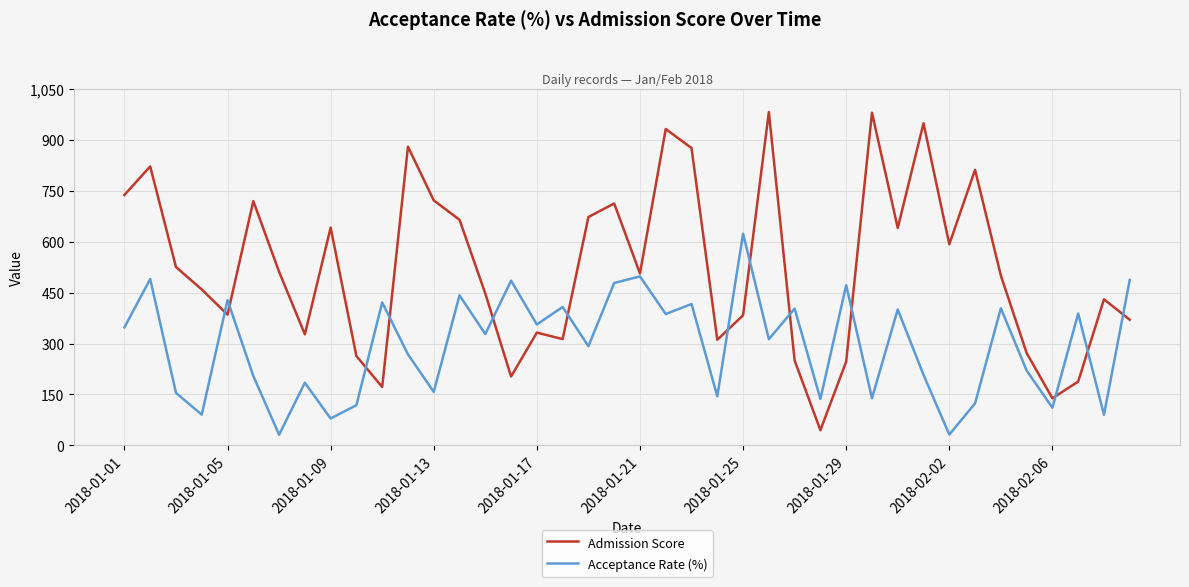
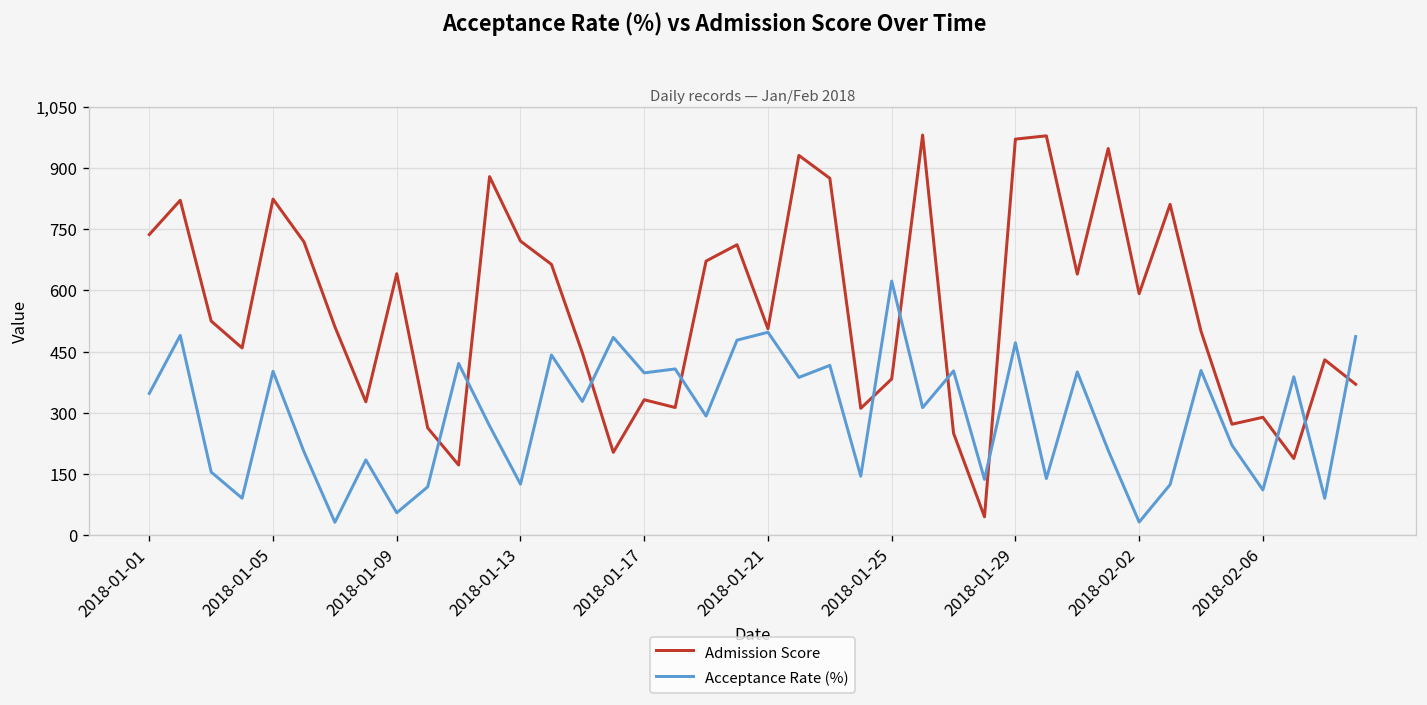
  {
    "Admission Score": {
      "2018-01-01": 740,
-     "2018-01-05": 390,
+     "2018-01-05": 820,
      "2018-01-09": 640,
      "2018-01-13": 720,
      "2018-01-17": 330,
      "2018-01-21": 510,
      "2018-01-25": 380,
-     "2018-01-29": 250,
+     "2018-01-29": 970,
      "2018-02-02": 590,
-     "2018-02-06": 140
+     "2018-02-06": 290
    },
    "Acceptance Rate (%)": {
      "2018-01-01": 350,
-     "2018-01-05": 430,
-     "2018-01-09": 80,
-     "2018-01-13": 160,
-     "2018-01-17": 360,
+     "2018-01-05": 400,
+     "2018-01-09": 50,
+     "2018-01-13": 130,
+     "2018-01-17": 400,
      "2018-01-21": 500,
      "2018-01-25": 620,
      "2018-01-29": 470,
      "2018-02-02": 30,
      "2018-02-06": 110
    }
  }
